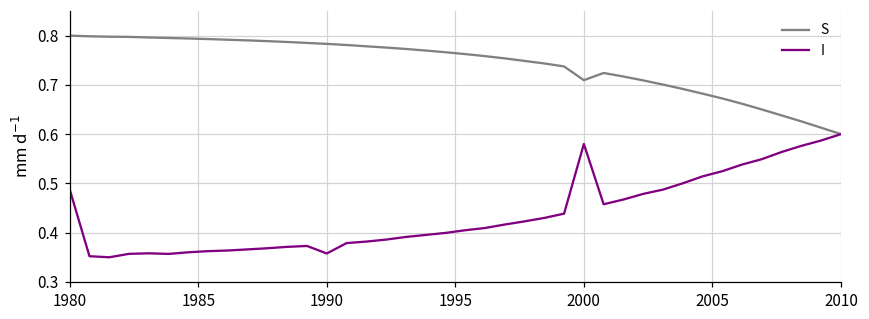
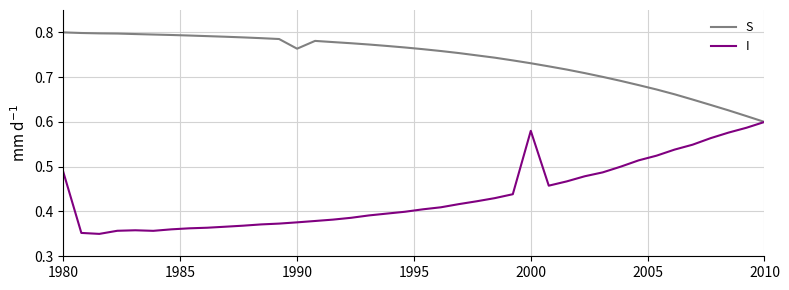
  {
    "S": {
      "1980": 0.80,
-     "1990": 0.78,
-     "2000": 0.71
+     "1990": 0.76,
+     "2000": 0.73
    },
    "I": {
      "1980": 0.49,
-     "1990": 0.36,
+     "1990": 0.38,
      "2000": 0.58
    }
  }
